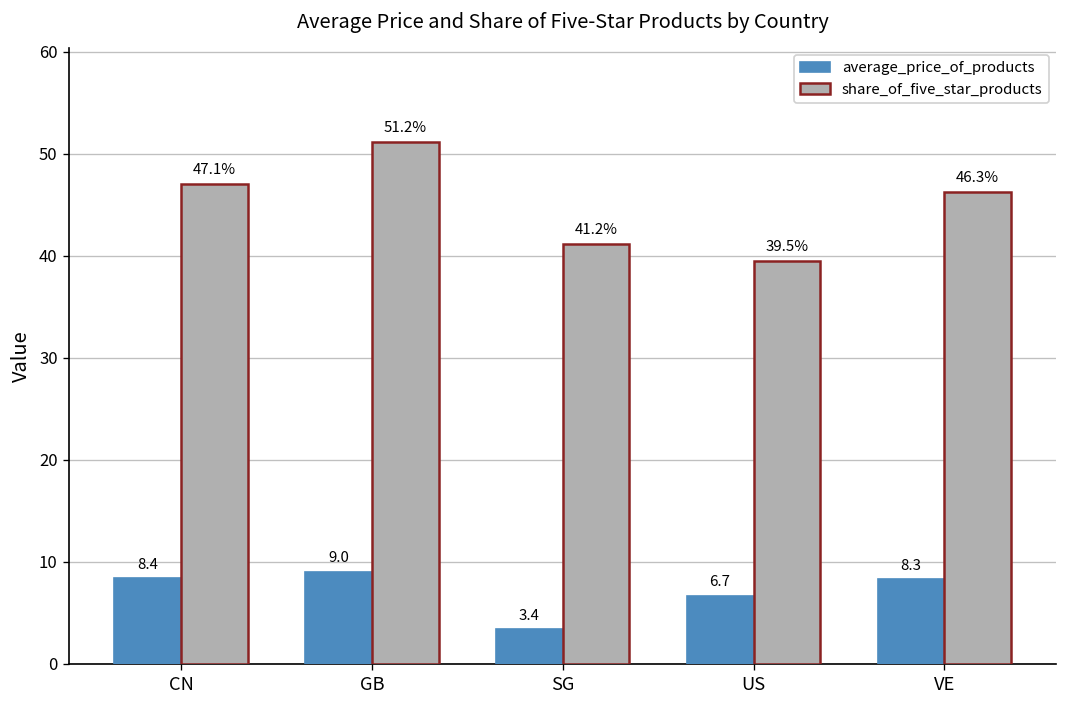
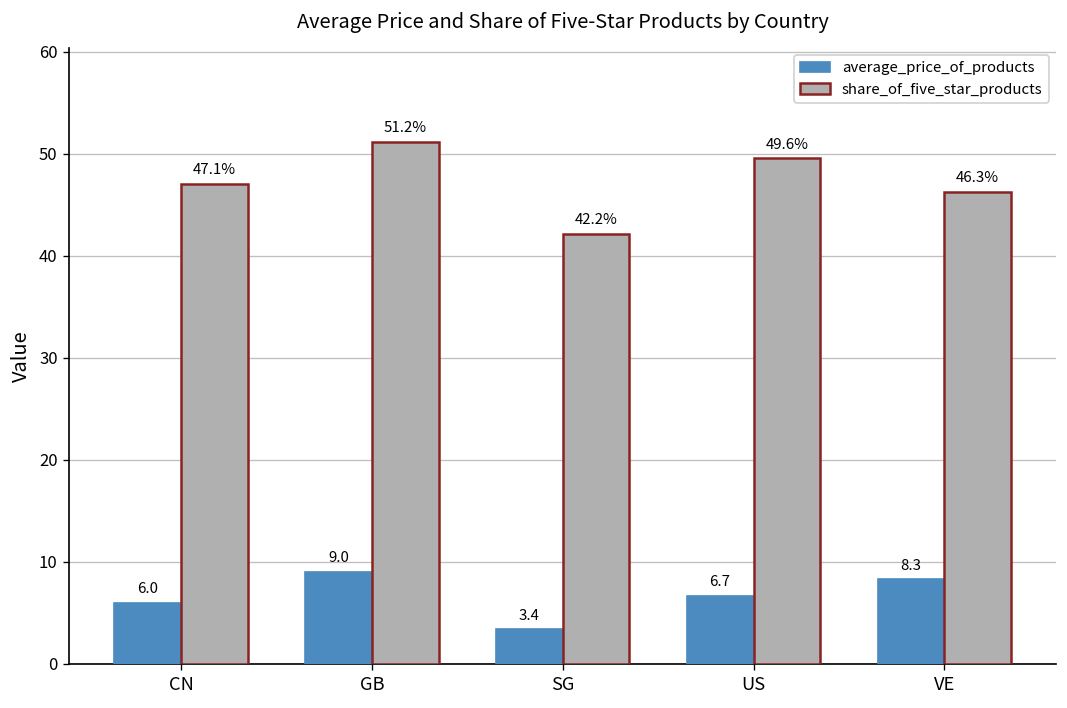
  {
    "average_price_of_products": {
-     "CN": "8.4",
+     "CN": "6.0",
      "GB": "9.0",
      "SG": "3.4",
      "US": "6.7",
      "VE": "8.3"
    },
    "share_of_five_star_products": {
      "CN": "47.1%",
      "GB": "51.2%",
-     "SG": "41.2%",
-     "US": "39.5%",
+     "SG": "42.2%",
+     "US": "49.6%",
      "VE": "46.3%"
    }
  }
